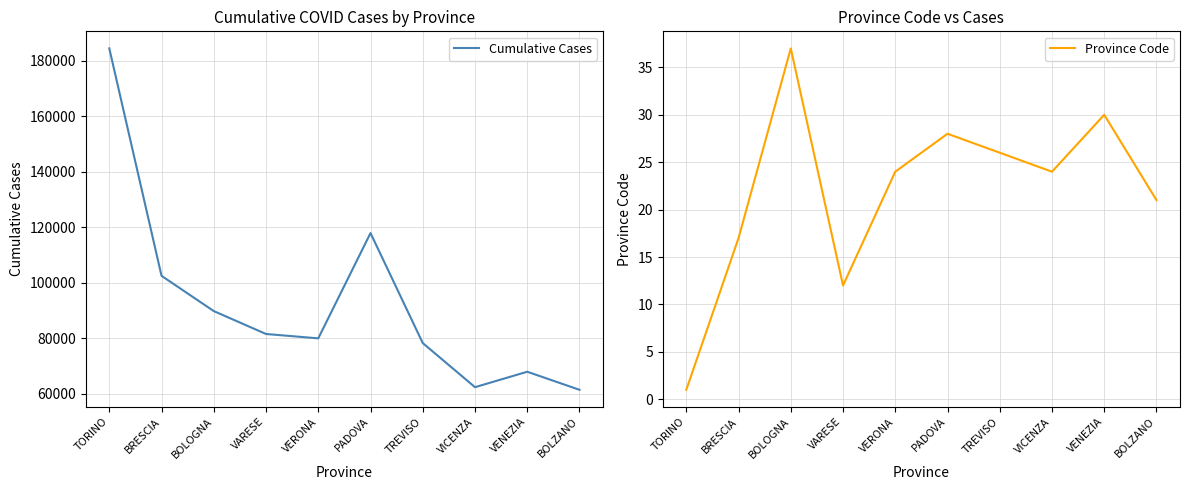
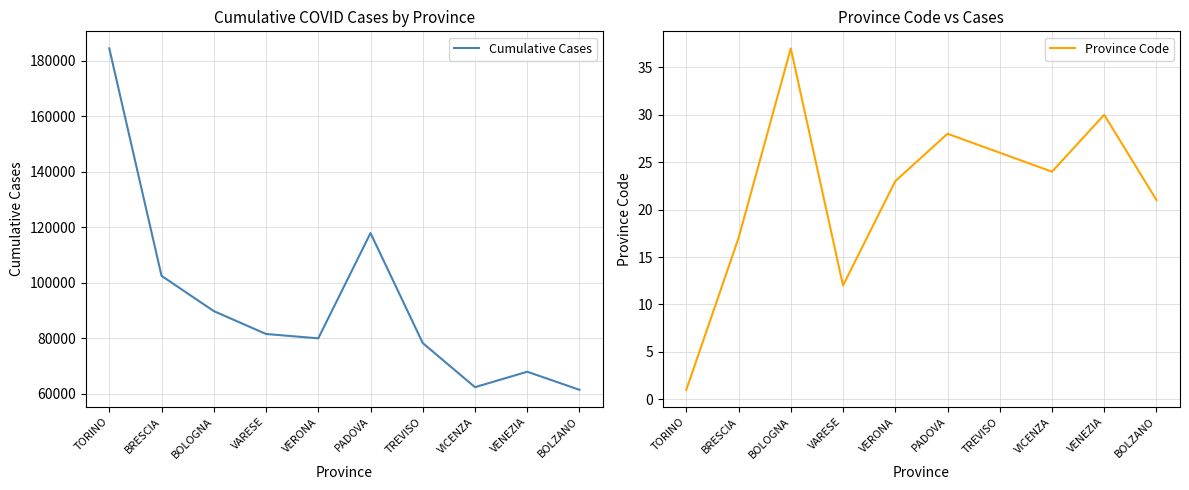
  {
    "Cumulative COVID Cases by Province": {
      "TORINO": 184000,
      "BRESCIA": 103000,
      "BOLOGNA": 90000,
      "VARESE": 82000,
      "VERONA": 80000,
      "PADOVA": 118000,
      "TREVISO": 78000,
      "VICENZA": 62000,
      "VENEZIA": 68000,
      "BOLZANO": 61000
    },
    "Province Code vs Cases": {
      "TORINO": 1,
      "BRESCIA": 17,
      "BOLOGNA": 37,
      "VARESE": 12,
-     "VERONA": 24,
+     "VERONA": 23,
      "PADOVA": 28,
      "TREVISO": 26,
      "VICENZA": 24,
      "VENEZIA": 30,
      "BOLZANO": 21
    }
  }
